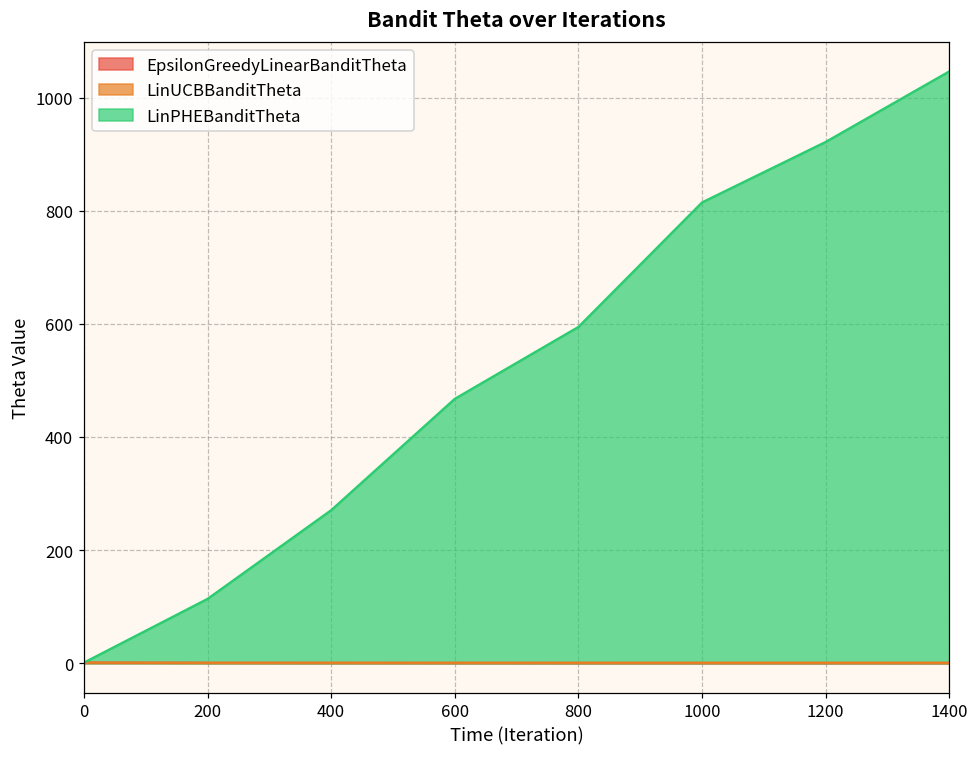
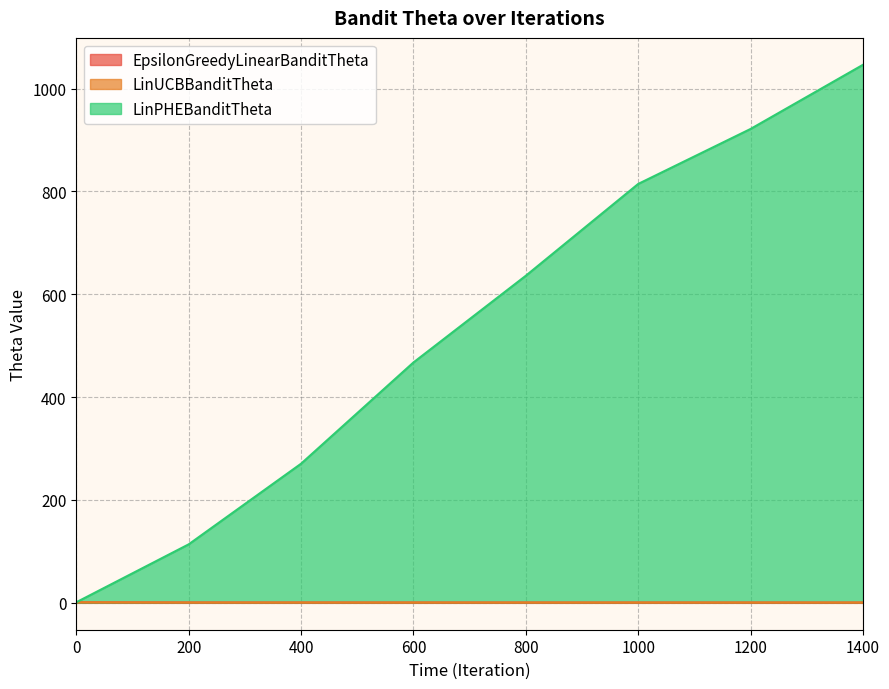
  {
    "LinUCBBanditTheta": {
      "200": 0,
      "400": 0,
      "600": 0,
      "800": 0,
      "1000": 0,
      "1200": 0,
      "1400": 0
    },
    "LinPHEBanditTheta": {
      "200": 110,
      "400": 270,
      "600": 470,
-     "800": 590,
+     "800": 640,
      "1000": 810,
      "1200": 920,
      "1400": 1050
    }
  }
